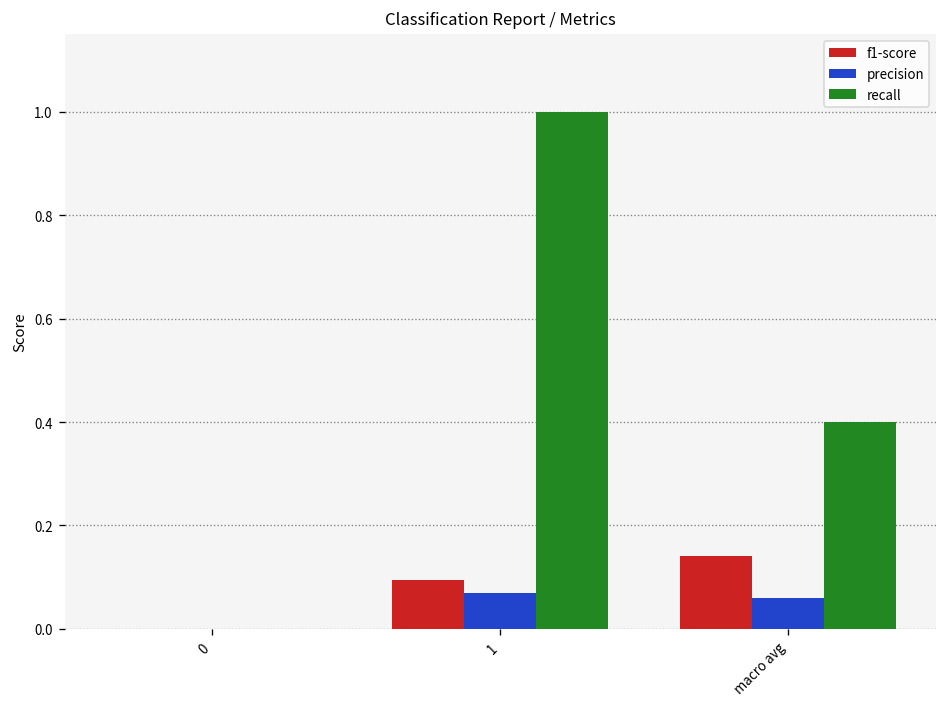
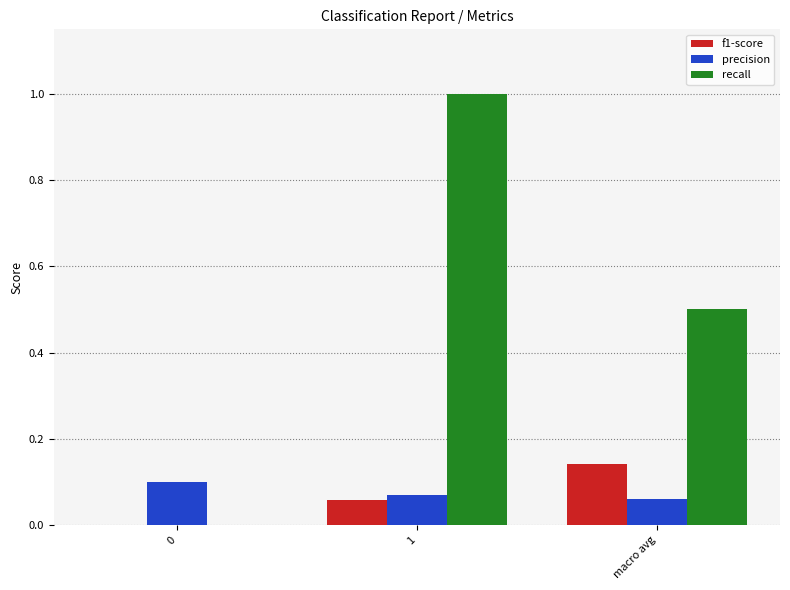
  {
    "f1-score": {
      "0": 0.00,
-     "1": 0.09,
+     "1": 0.06,
      "macro avg": 0.14
    },
    "precision": {
-     "0": 0.0,
+     "0": 0.1,
      "1": 0.07,
      "macro avg": 0.06
    },
    "recall": {
      "0": 0.0,
      "1": 1.0,
-     "macro avg": 0.4
+     "macro avg": 0.5
    }
  }
